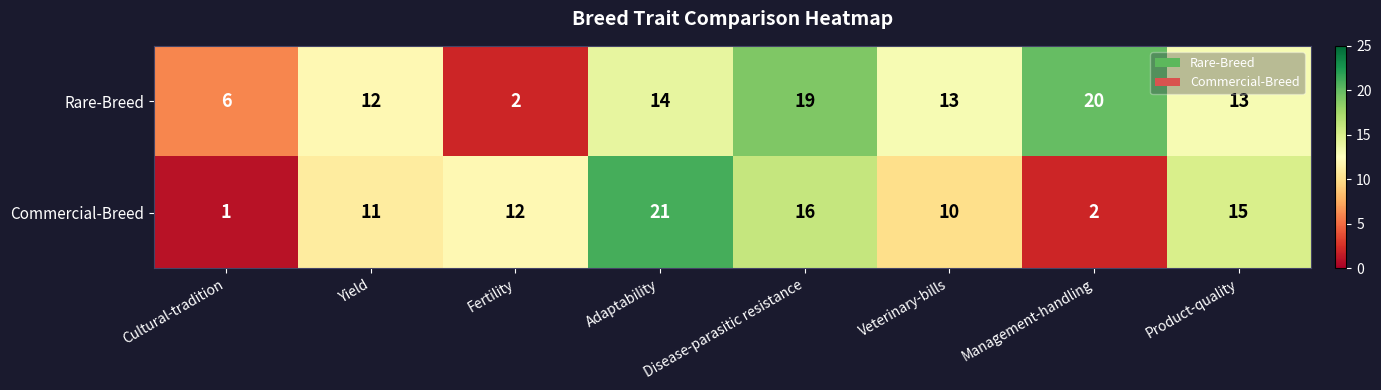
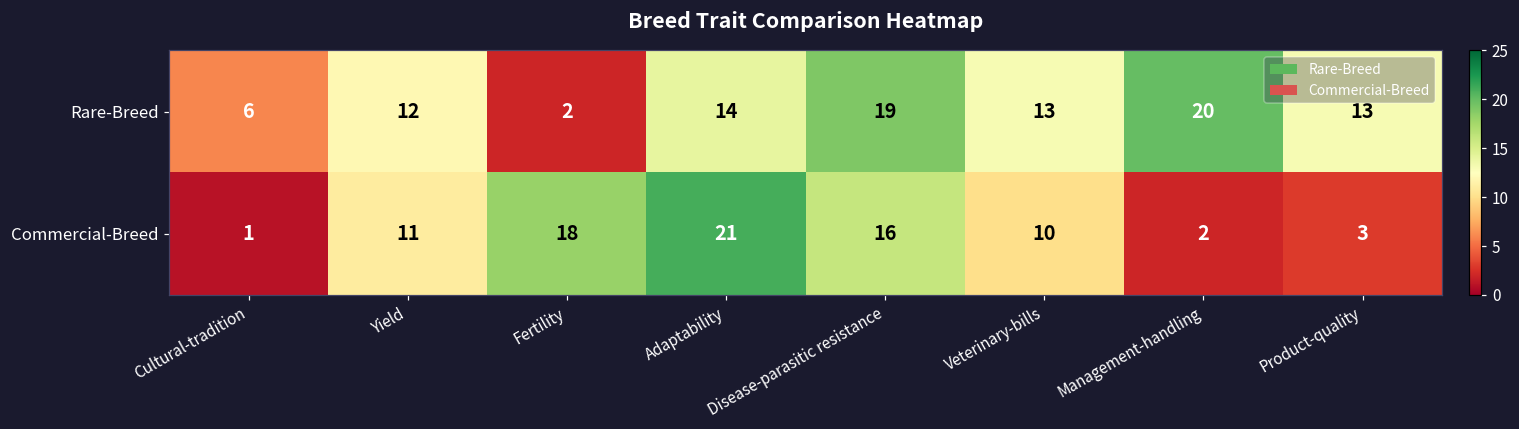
  {
    "Rare-Breed": {
      "Cultural-tradition": 6,
      "Yield": 12,
      "Fertility": 2,
      "Adaptability": 14,
      "Disease-parasitic resistance": 19,
      "Veterinary-bills": 13,
      "Management-handling": 20
    },
    "Commercial-Breed": {
      "Cultural-tradition": 1,
      "Yield": 11,
-     "Fertility": 12,
+     "Fertility": 18,
      "Adaptability": 21,
      "Disease-parasitic resistance": 16,
      "Veterinary-bills": 10,
      "Management-handling": 2,
-     "Product-quality": 15
+     "Product-quality": 3
    }
  }
